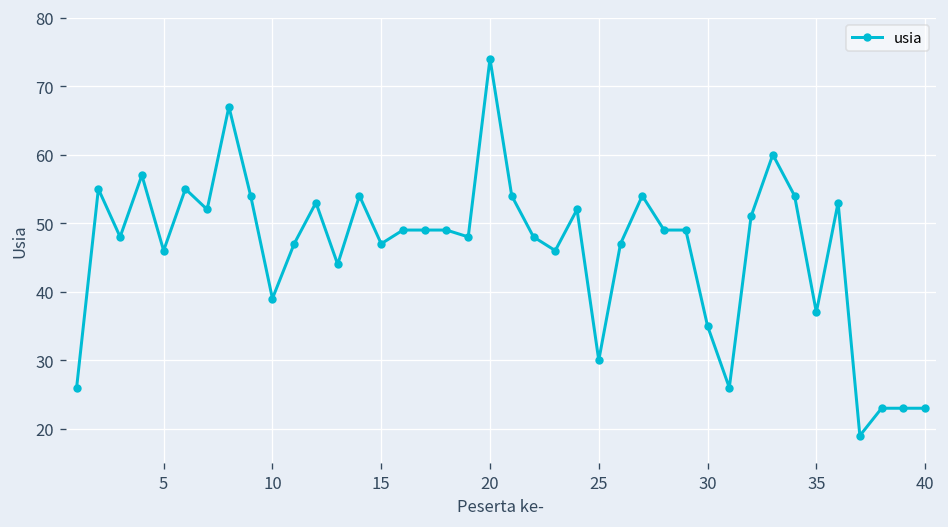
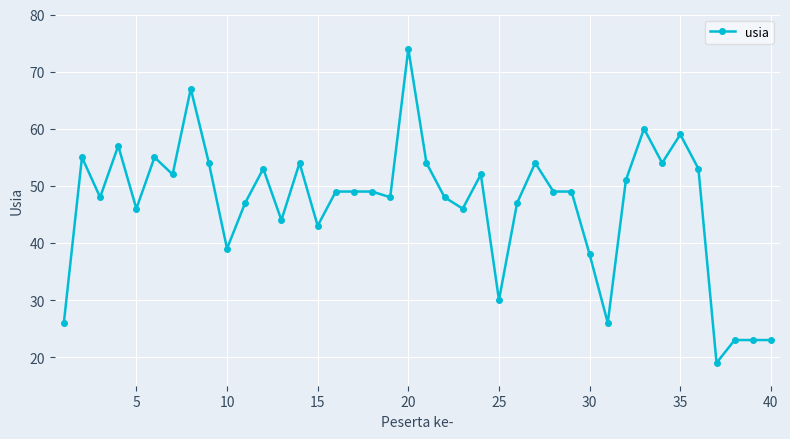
  {
    "5": 46,
    "10": 39,
-   "15": 47,
+   "15": 43,
    "20": 74,
    "25": 30,
-   "30": 35,
-   "35": 37,
+   "30": 38,
+   "35": 59,
    "40": 23
  }
